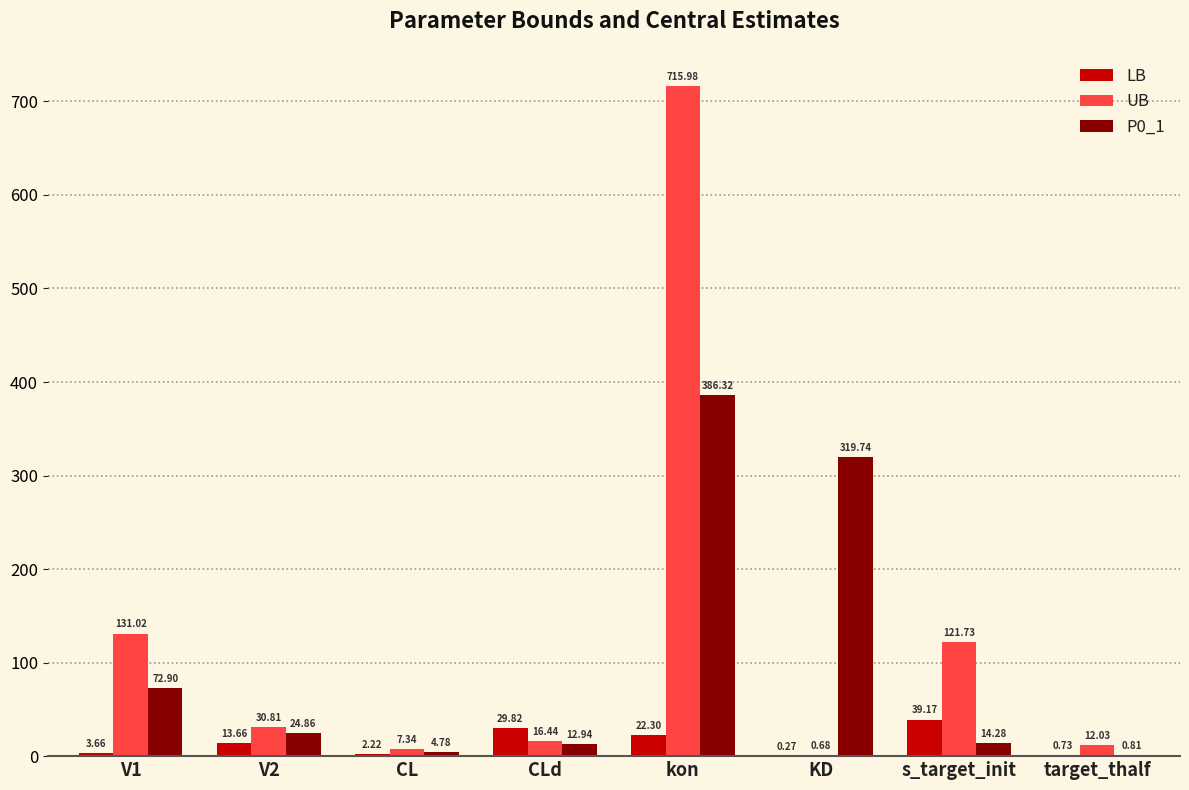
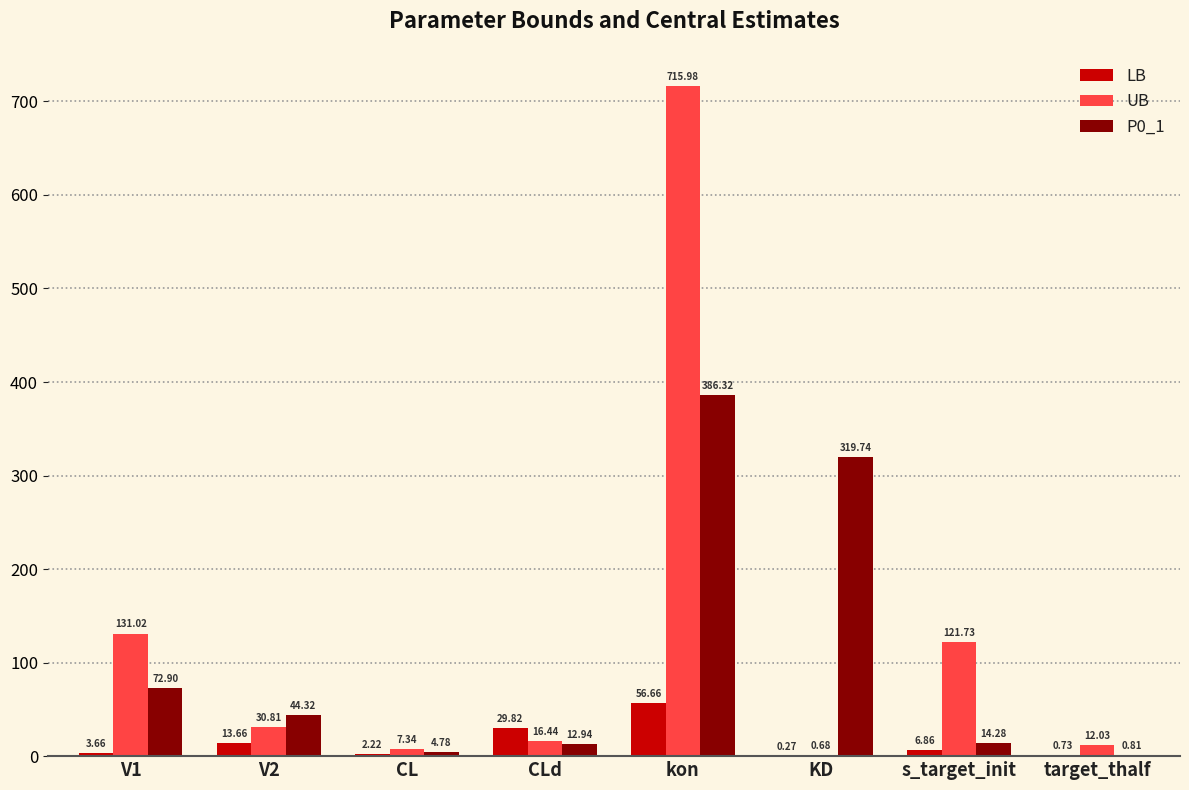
  {
    "LB": {
      "V1": 3.66,
      "V2": 13.66,
      "CL": 2.22,
      "CLd": 29.82,
-     "kon": 22.30,
+     "kon": 56.66,
      "KD": 0.27,
-     "s_target_init": 39.17,
+     "s_target_init": 6.86,
      "target_thalf": 0.73
    },
    "UB": {
      "V1": 131.02,
      "V2": 30.81,
      "CL": 7.34,
      "CLd": 16.44,
      "kon": 715.98,
      "KD": 0.68,
      "s_target_init": 121.73,
      "target_thalf": 12.03
    },
    "P0_1": {
      "V1": 72.90,
-     "V2": 24.86,
+     "V2": 44.32,
      "CL": 4.78,
      "CLd": 12.94,
      "kon": 386.32,
      "KD": 319.74,
      "s_target_init": 14.28,
      "target_thalf": 0.81
    }
  }
